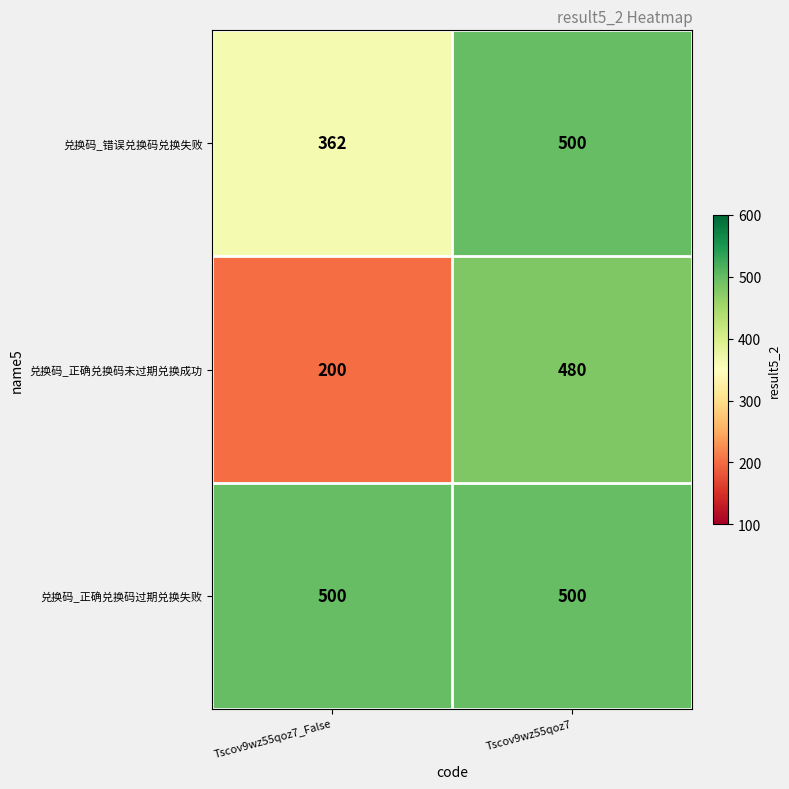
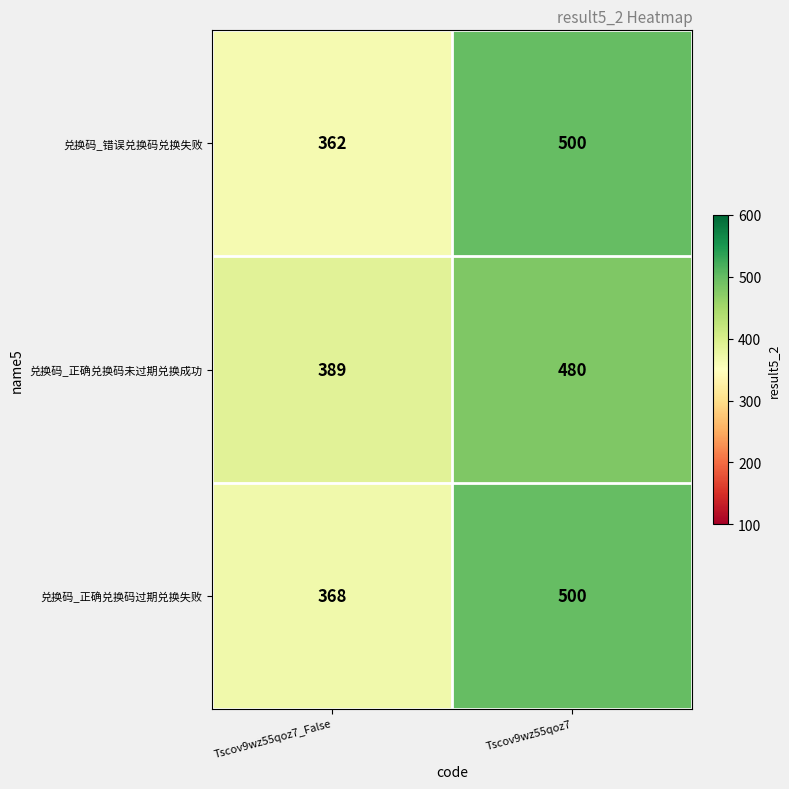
  {
    "兑换码_错误兑换码兑换失败": {
      "Tscov9wz55qoz7_False": 362,
      "Tscov9wz55qoz7": 500
    },
    "兑换码_正确兑换码未过期兑换成功": {
-     "Tscov9wz55qoz7_False": 200,
+     "Tscov9wz55qoz7_False": 389,
      "Tscov9wz55qoz7": 480
    },
    "兑换码_正确兑换码过期兑换失败": {
-     "Tscov9wz55qoz7_False": 500,
+     "Tscov9wz55qoz7_False": 368,
      "Tscov9wz55qoz7": 500
    }
  }
